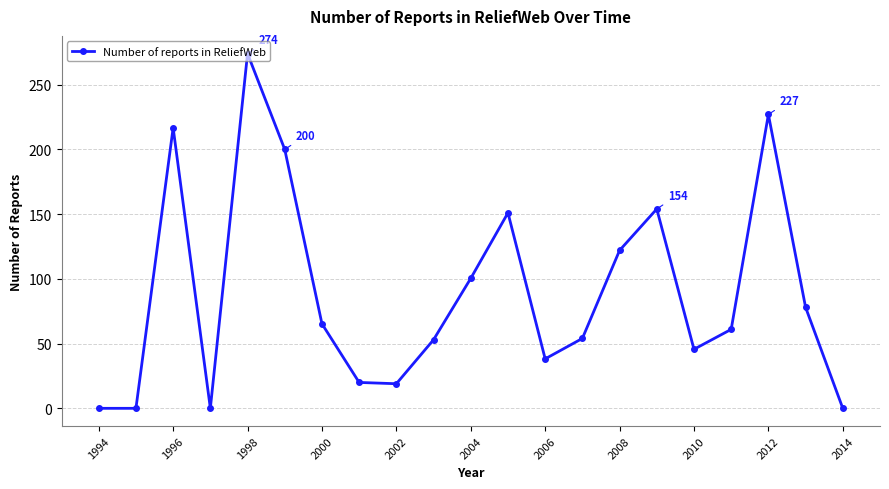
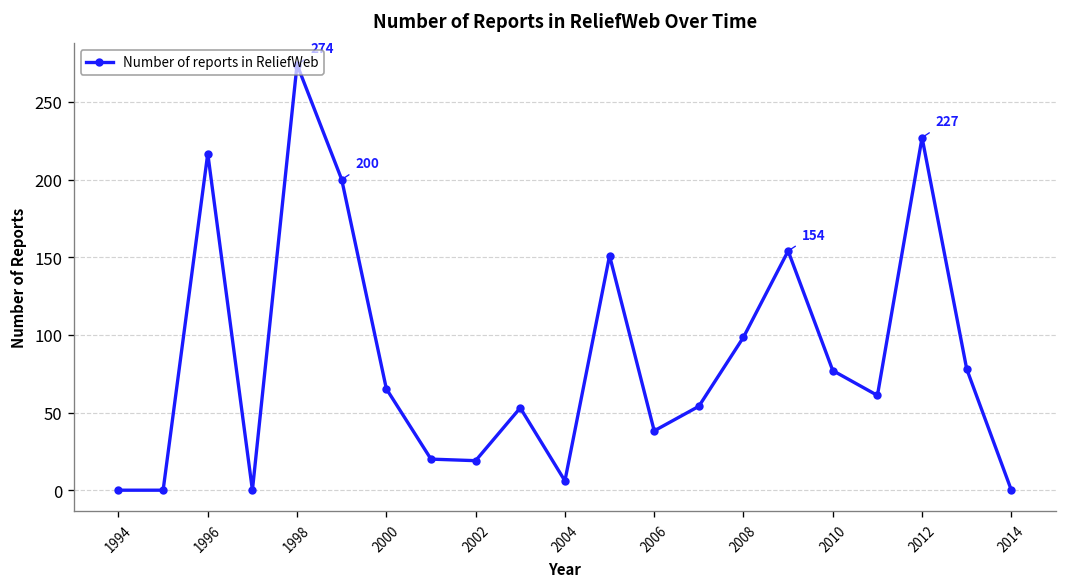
  {
    "1994": 0,
    "1996": 217,
    "2000": 65,
    "2002": 19,
-   "2004": 100,
+   "2004": 6,
    "2006": 38,
-   "2008": 122,
-   "2010": 46,
+   "2008": 99,
+   "2010": 77,
    "2014": 0
  }
